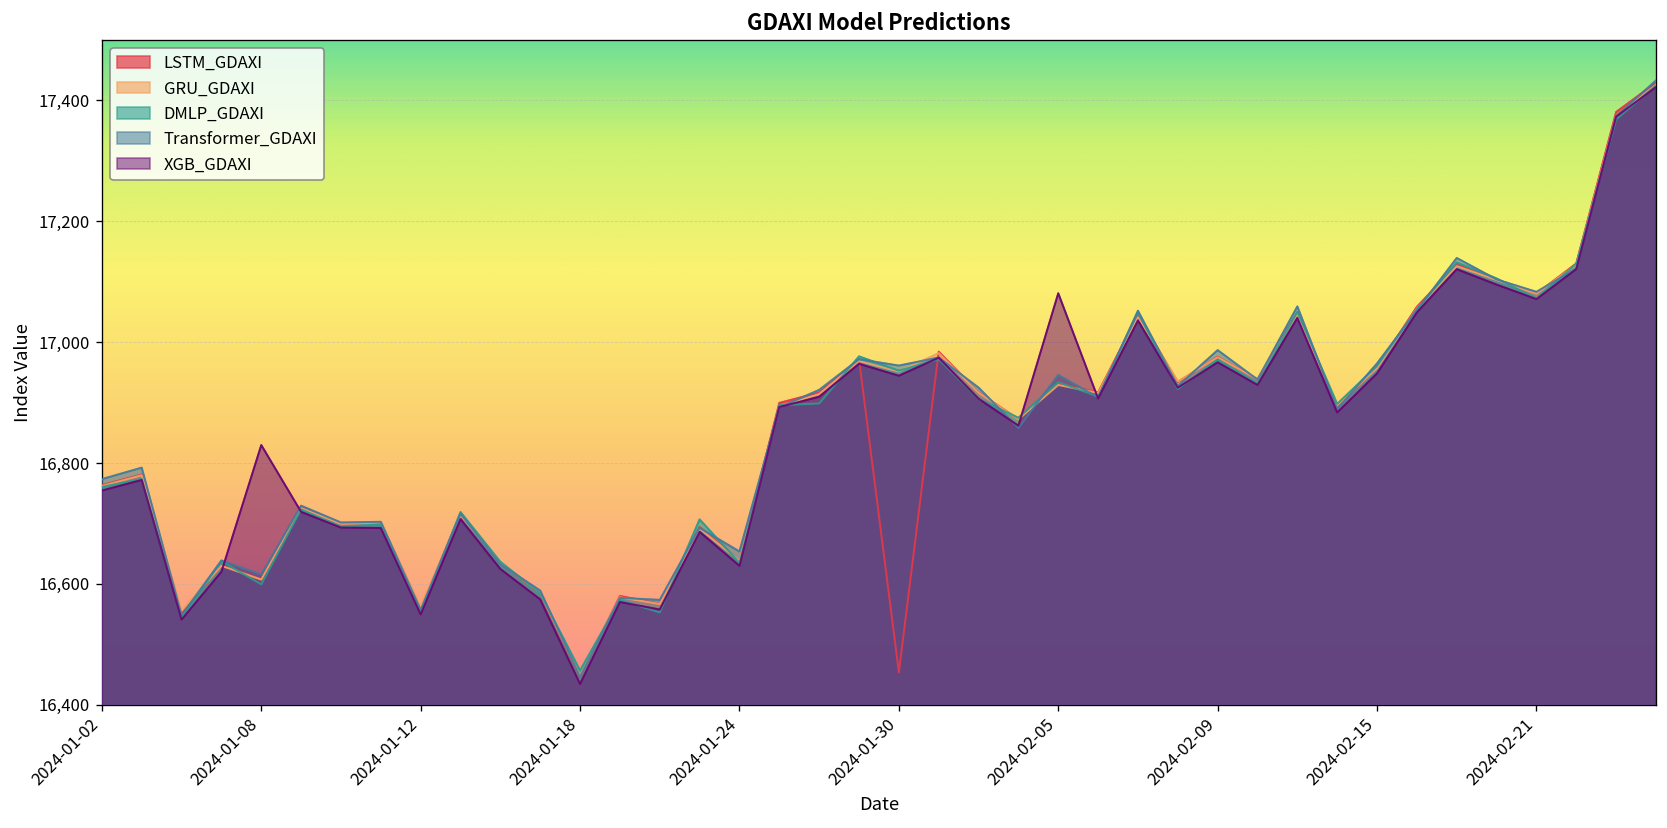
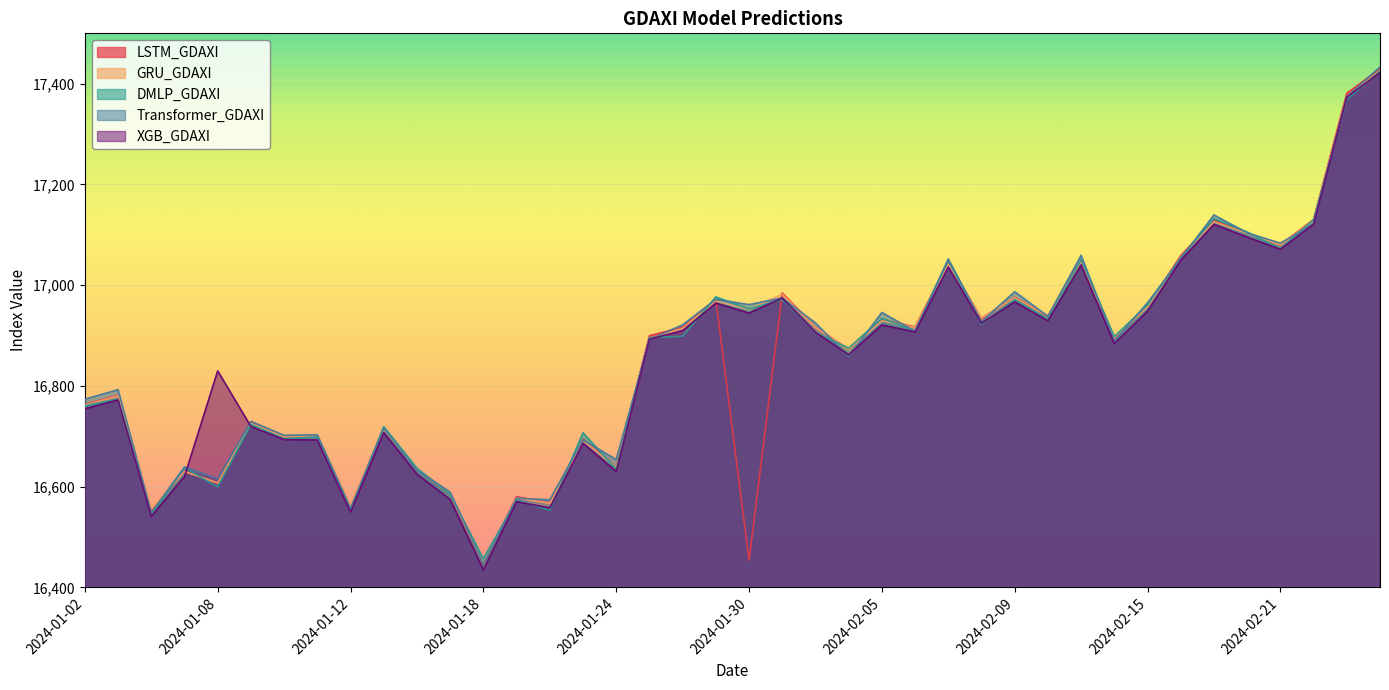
  {
    "LSTM_GDAXI": {
      "2024-01-30": "16,450"
    },
    "XGB_GDAXI": {
      "2024-01-02": "16,750",
      "2024-01-08": "16,830",
      "2024-01-18": "16,430",
      "2024-01-30": "16,940",
-     "2024-02-05": "17,080",
+     "2024-02-05": "16,920",
      "2024-02-15": "16,950"
    }
  }
